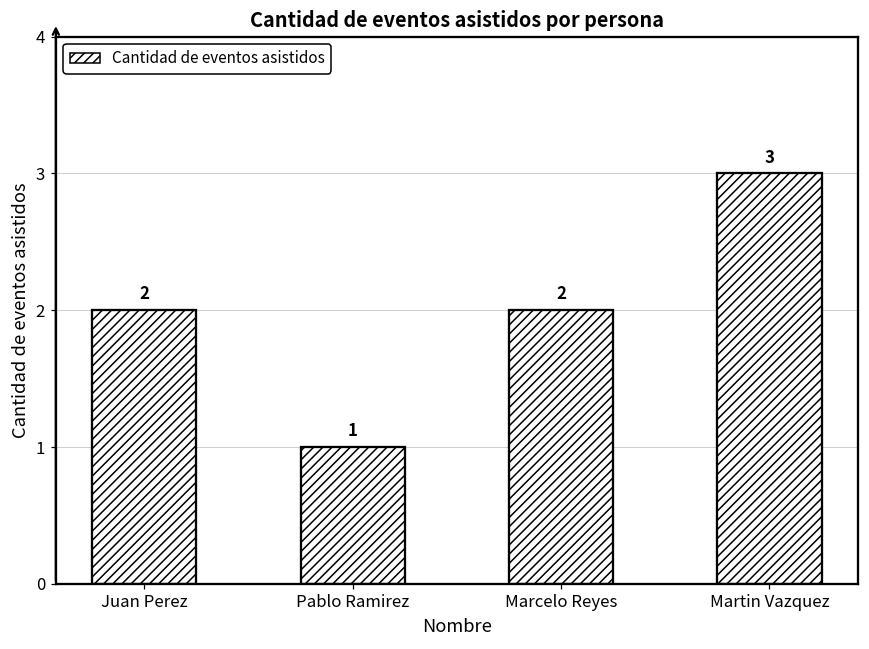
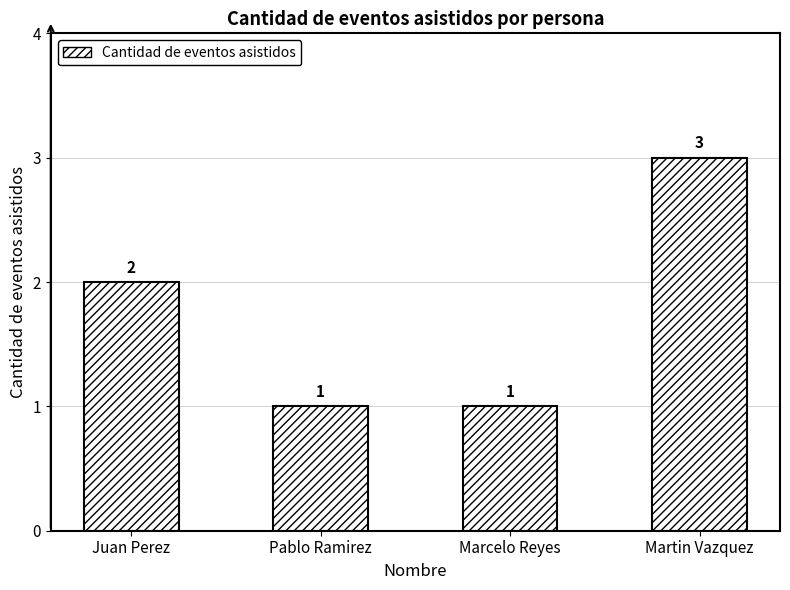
  {
    "Juan Perez": 2,
    "Pablo Ramirez": 1,
-   "Marcelo Reyes": 2,
+   "Marcelo Reyes": 1,
    "Martin Vazquez": 3
  }
